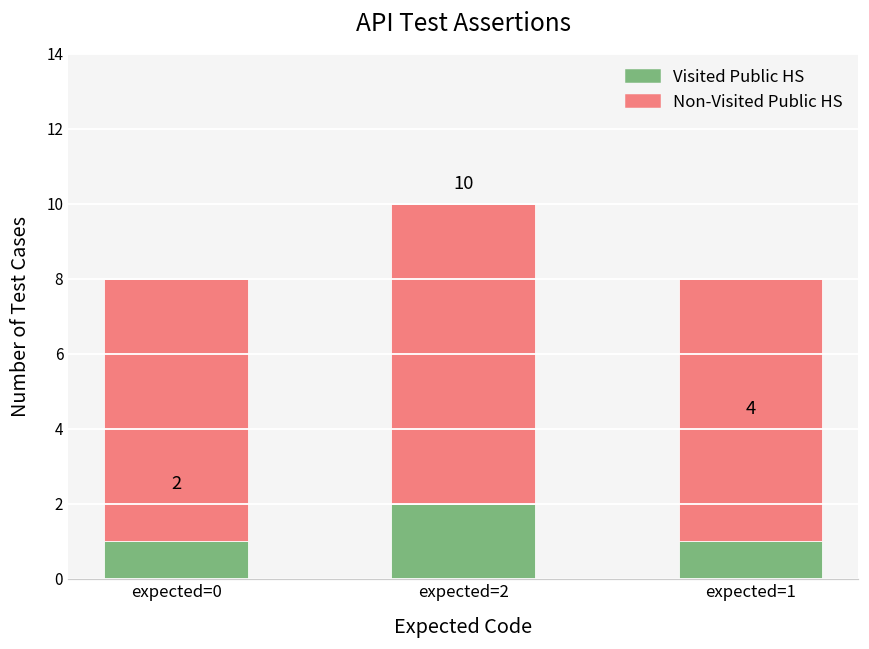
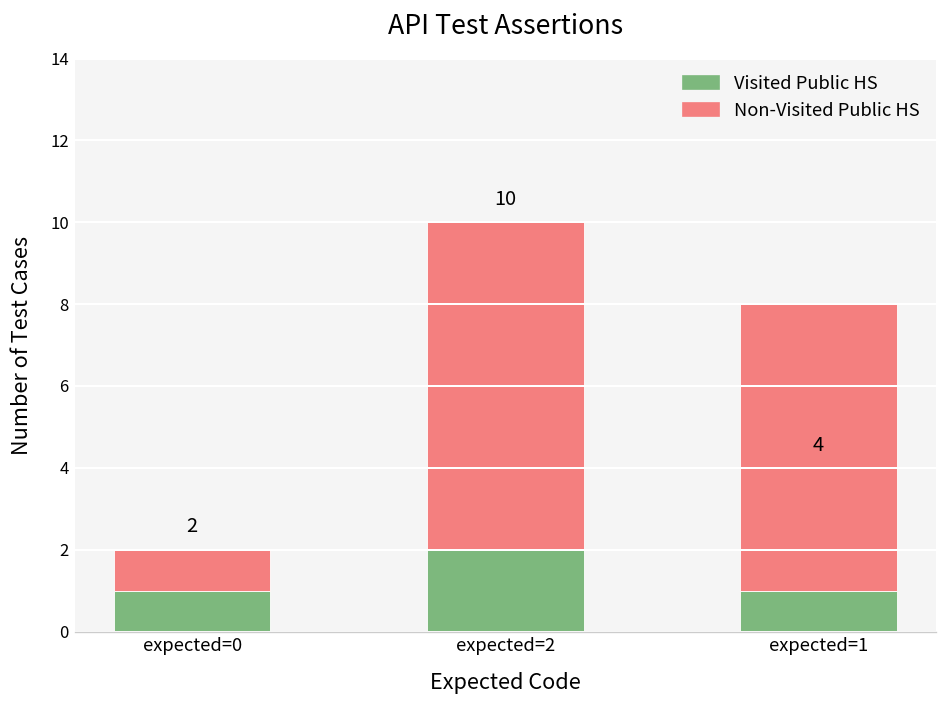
  {
    "Visited Public HS": {
      "expected=0": 1,
      "expected=2": 2,
      "expected=1": 1
    },
    "Non-Visited Public HS": {
-     "expected=0": 7
+     "expected=0": 1
    }
  }
